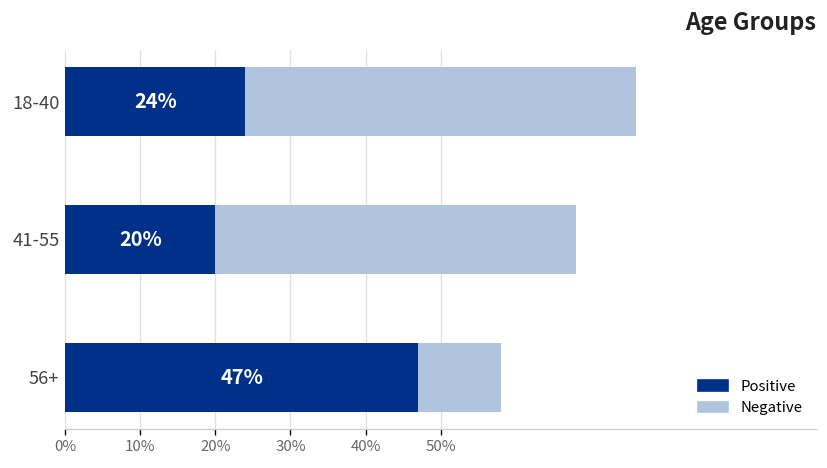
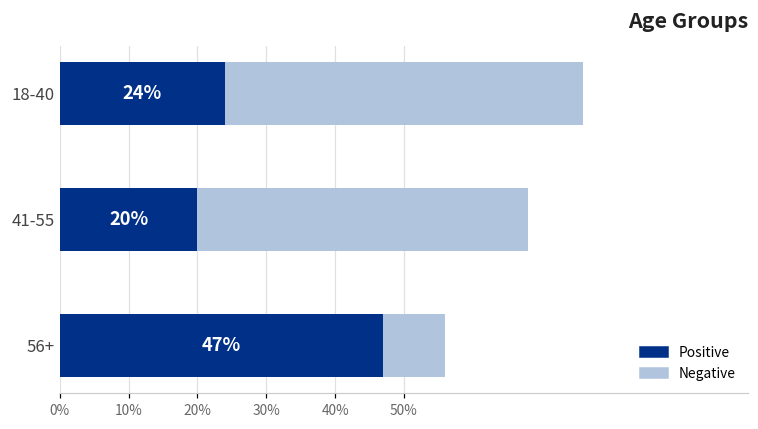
  {
    "Negative": {
      "18-40": "76%",
      "41-55": "68%",
-     "56+": "58%"
+     "56+": "56%"
    }
  }
